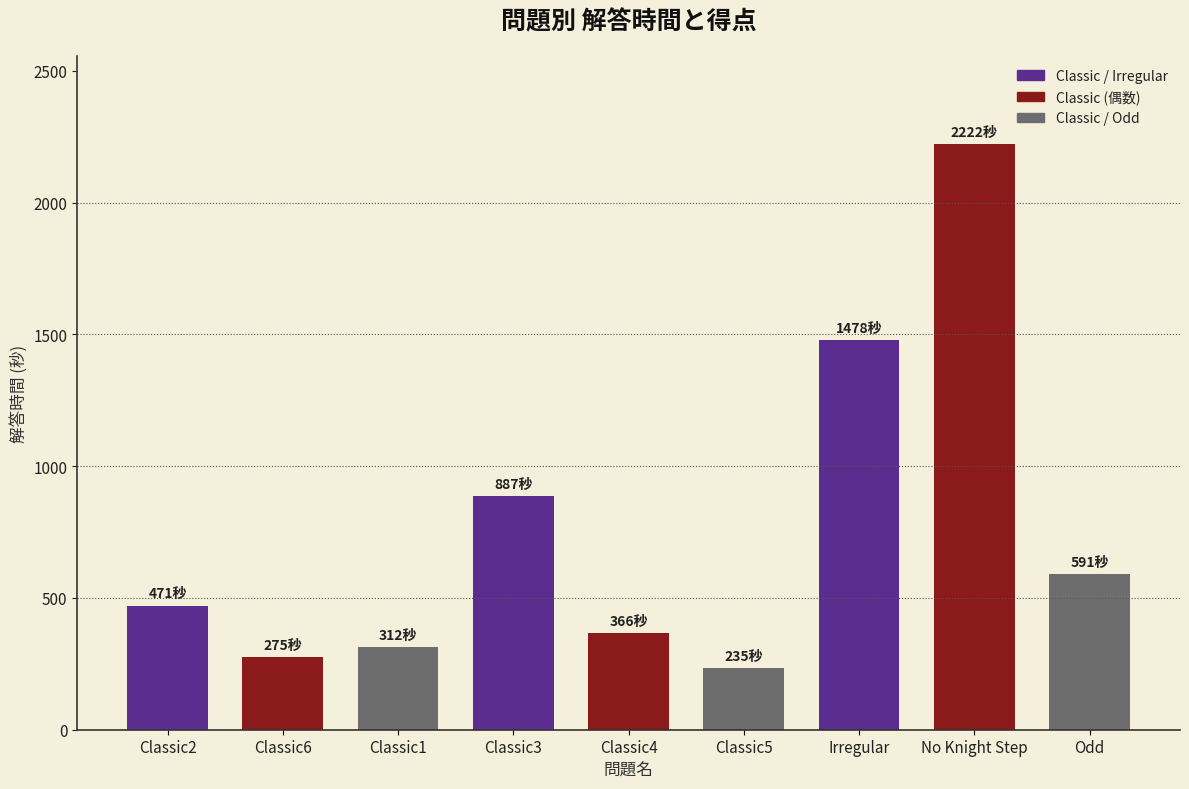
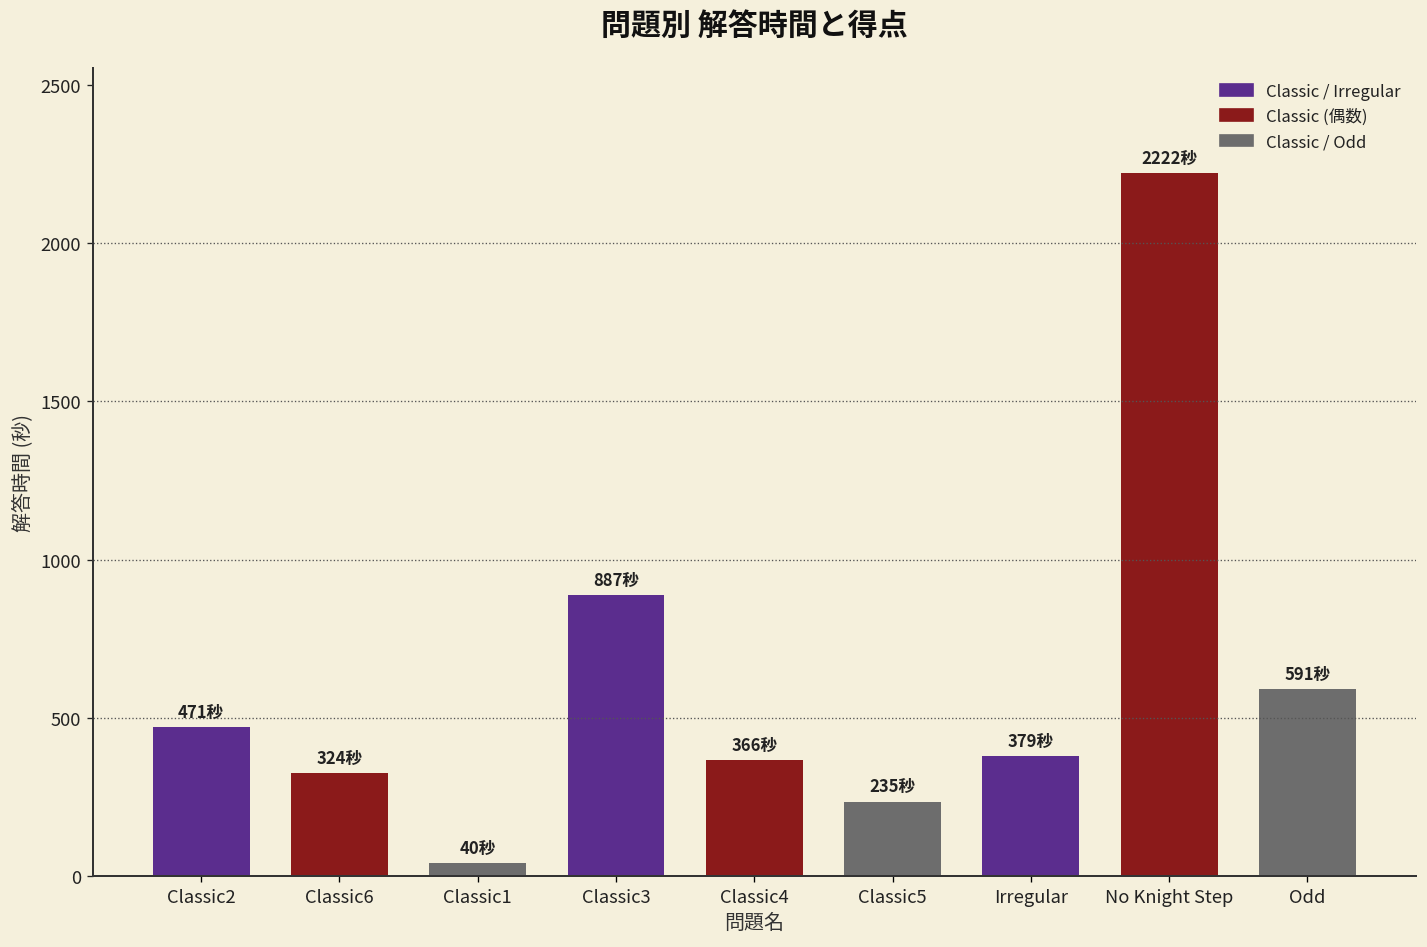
  {
    "Classic2": "471秒",
-   "Classic6": "275秒",
-   "Classic1": "312秒",
+   "Classic6": "324秒",
+   "Classic1": "40秒",
    "Classic3": "887秒",
    "Classic4": "366秒",
    "Classic5": "235秒",
-   "Irregular": "1478秒",
+   "Irregular": "379秒",
    "No Knight Step": "2222秒",
    "Odd": "591秒"
  }
